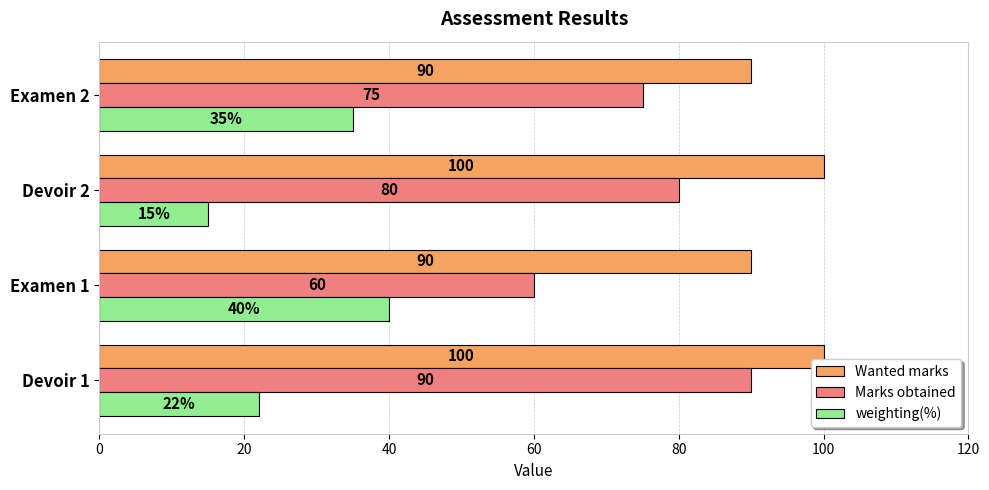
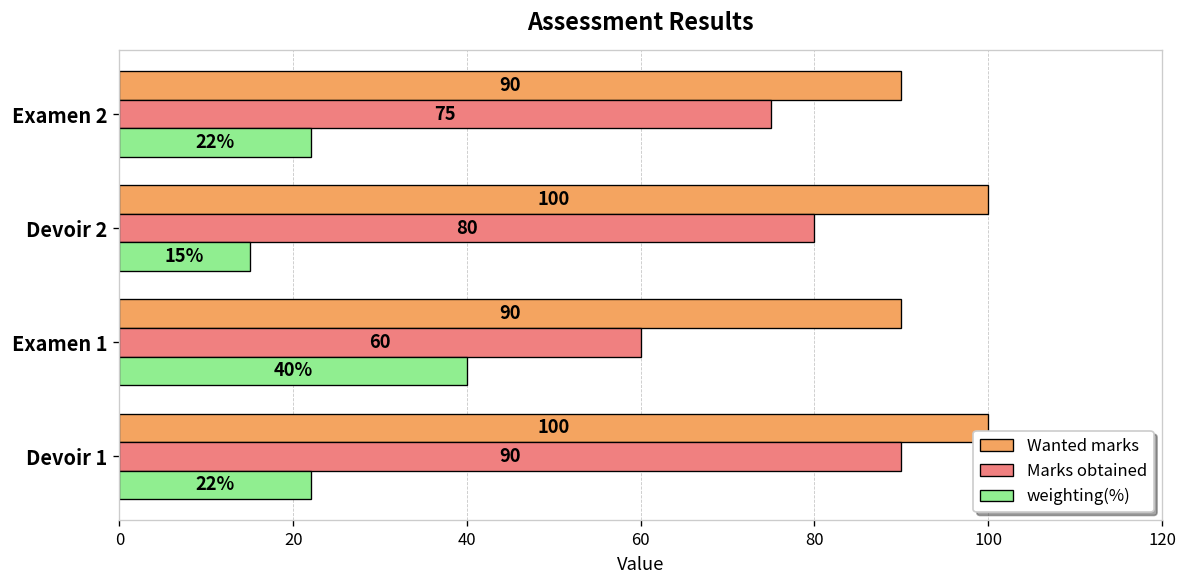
  {
    "weighting(%)": {
-     "Examen 2": "35%",
+     "Examen 2": "22%",
      "Devoir 2": "15%",
      "Examen 1": "40%",
      "Devoir 1": "22%"
    }
  }
